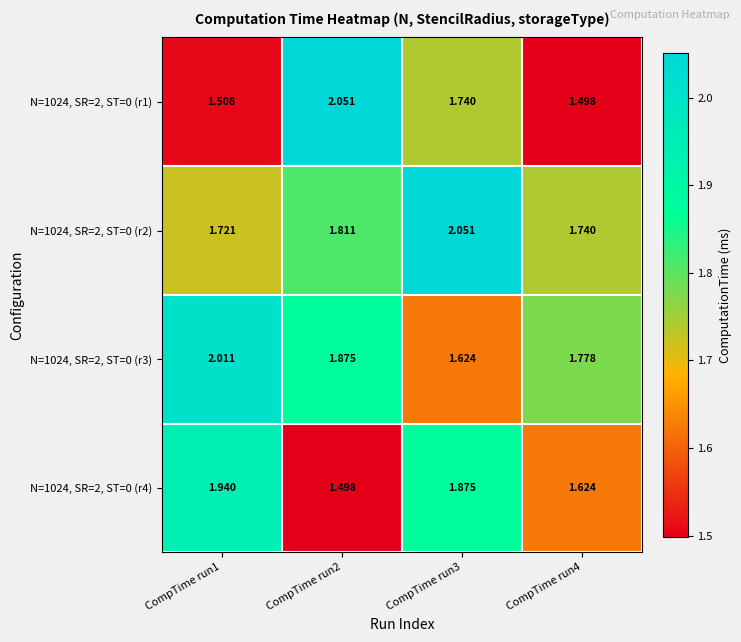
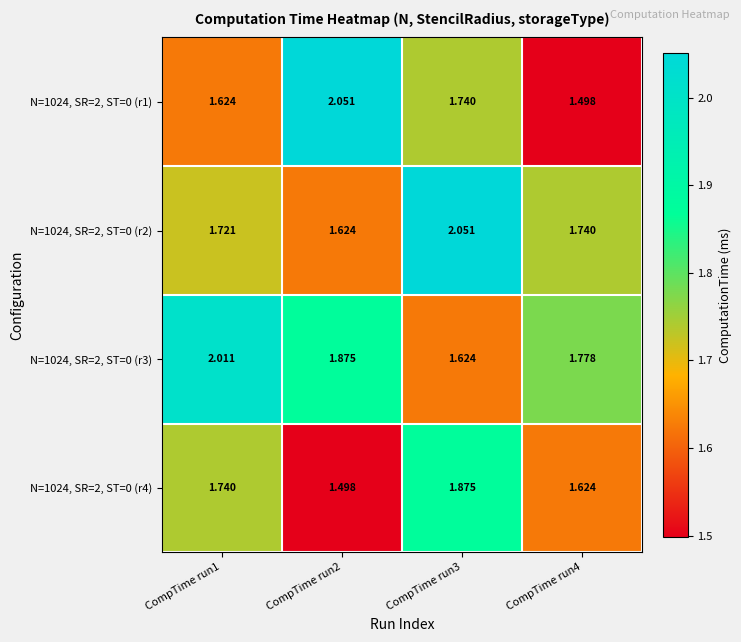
  {
    "N=1024, SR=2, ST=0 (r1)": {
-     "CompTime run1": 1.508,
+     "CompTime run1": 1.624,
      "CompTime run2": 2.051,
      "CompTime run3": 1.740,
      "CompTime run4": 1.498
    },
    "N=1024, SR=2, ST=0 (r2)": {
      "CompTime run1": 1.721,
-     "CompTime run2": 1.811,
+     "CompTime run2": 1.624,
      "CompTime run3": 2.051,
      "CompTime run4": 1.740
    },
    "N=1024, SR=2, ST=0 (r3)": {
      "CompTime run1": 2.011,
      "CompTime run2": 1.875,
      "CompTime run3": 1.624,
      "CompTime run4": 1.778
    },
    "N=1024, SR=2, ST=0 (r4)": {
-     "CompTime run1": 1.940,
+     "CompTime run1": 1.740,
      "CompTime run2": 1.498,
      "CompTime run3": 1.875,
      "CompTime run4": 1.624
    }
  }
